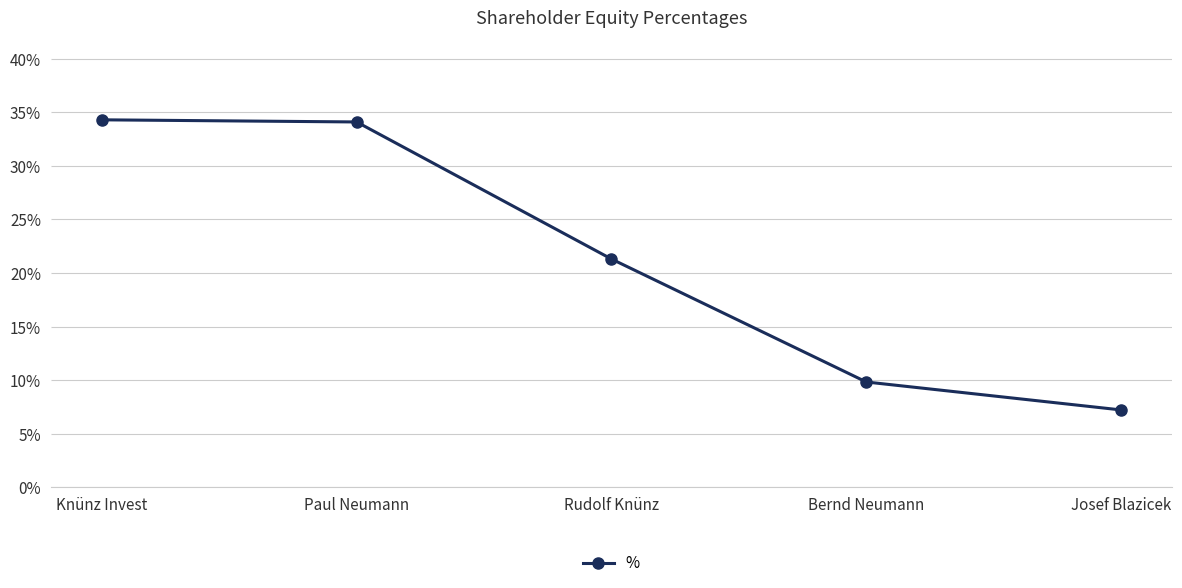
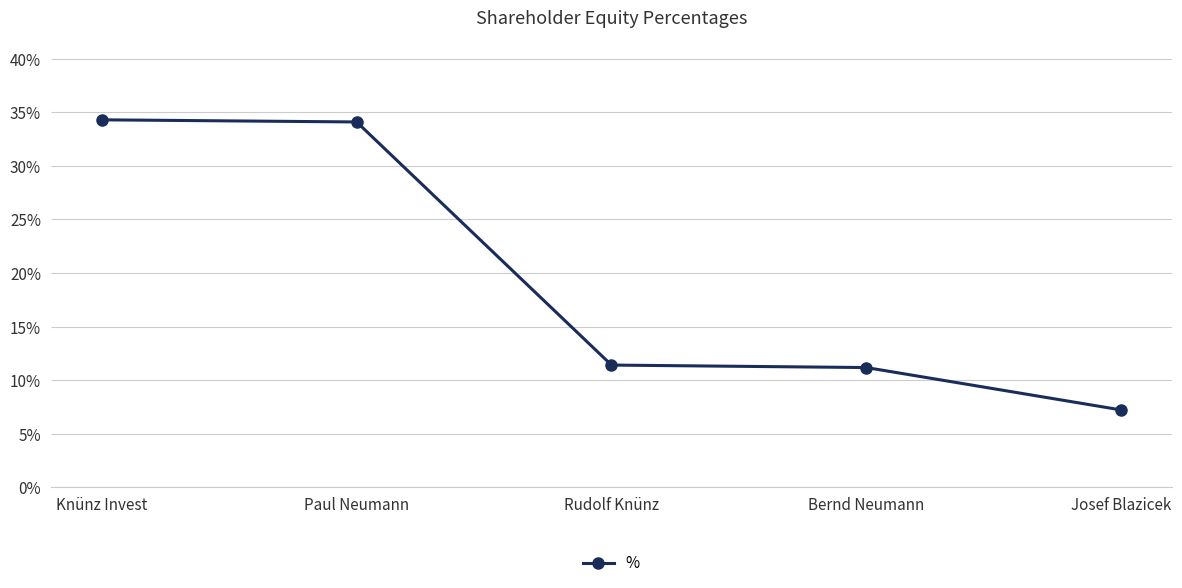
  {
    "Knünz Invest": "34.3%",
    "Paul Neumann": "34.1%",
-   "Rudolf Knünz": "21.3%",
-   "Bernd Neumann": "9.8%",
+   "Rudolf Knünz": "11.4%",
+   "Bernd Neumann": "11.2%",
    "Josef Blazicek": "7.2%"
  }
